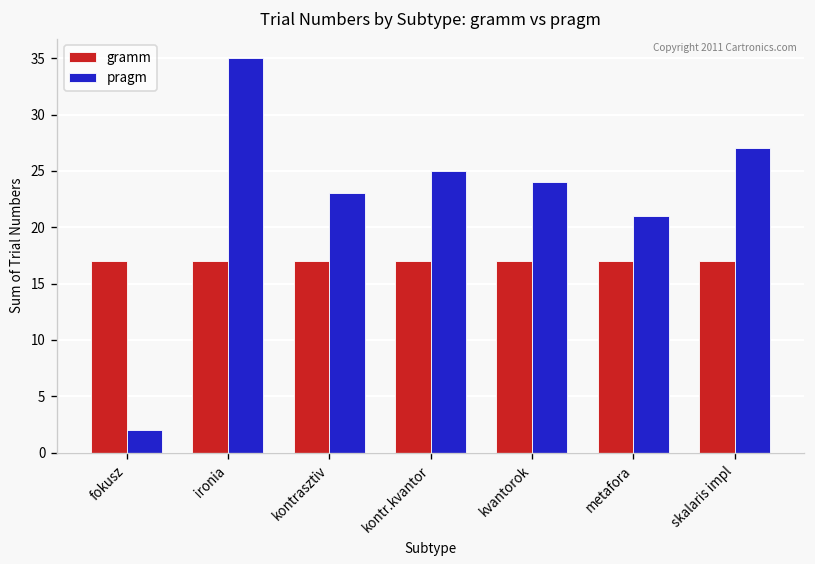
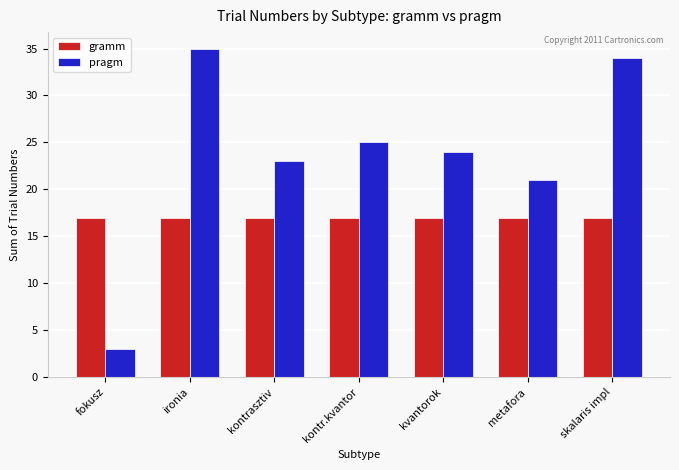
  {
    "gramm": {
      "fokusz": 17,
      "ironia": 17,
      "kontrasztiv": 17,
      "kontr.kvantor": 17,
      "kvantorok": 17,
      "metafora": 17,
      "skalaris impl": 17
    },
    "pragm": {
-     "fokusz": 2,
+     "fokusz": 3,
      "ironia": 35,
      "kontrasztiv": 23,
      "kontr.kvantor": 25,
      "kvantorok": 24,
      "metafora": 21,
-     "skalaris impl": 27
+     "skalaris impl": 34
    }
  }
